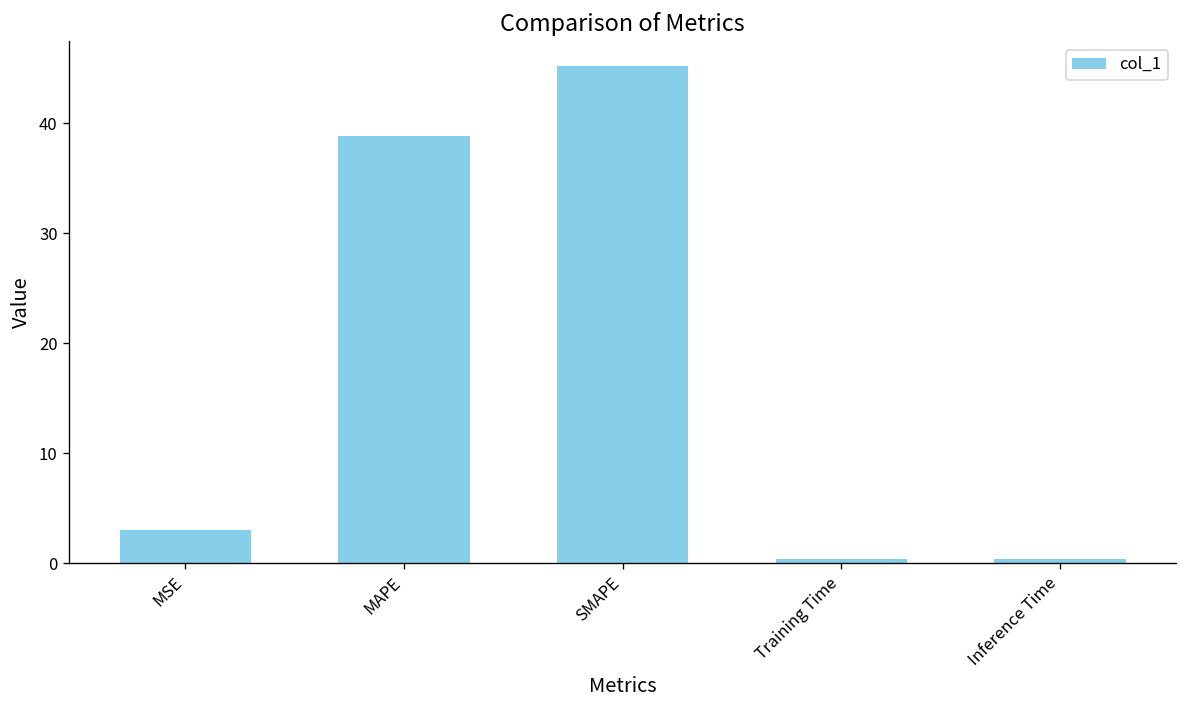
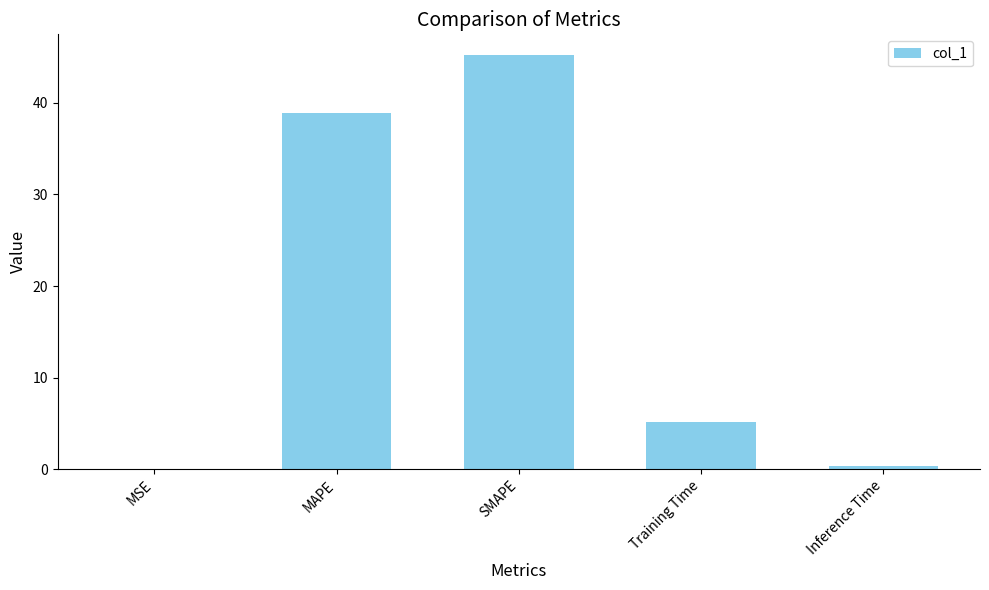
  {
-   "MSE": 3,
+   "MSE": 0,
    "MAPE": 39,
    "SMAPE": 45,
-   "Training Time": 0,
+   "Training Time": 5,
    "Inference Time": 0
  }
